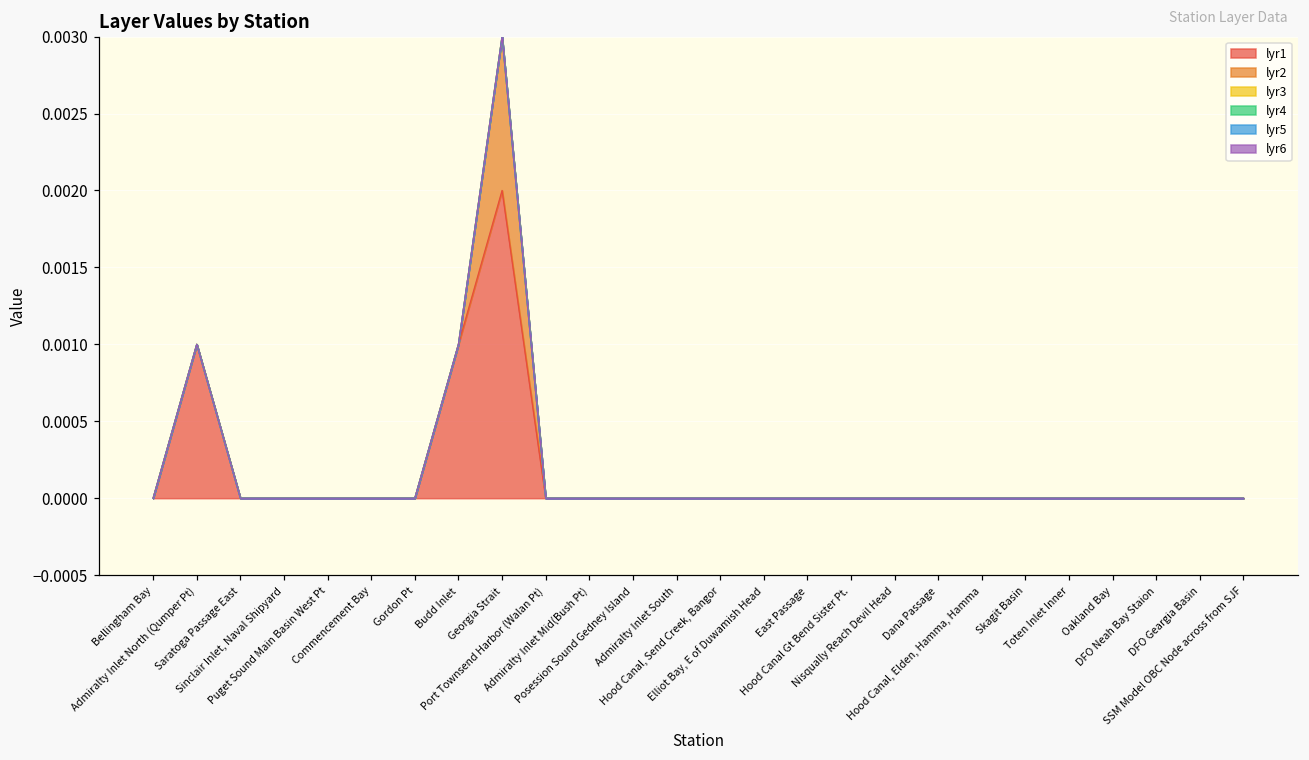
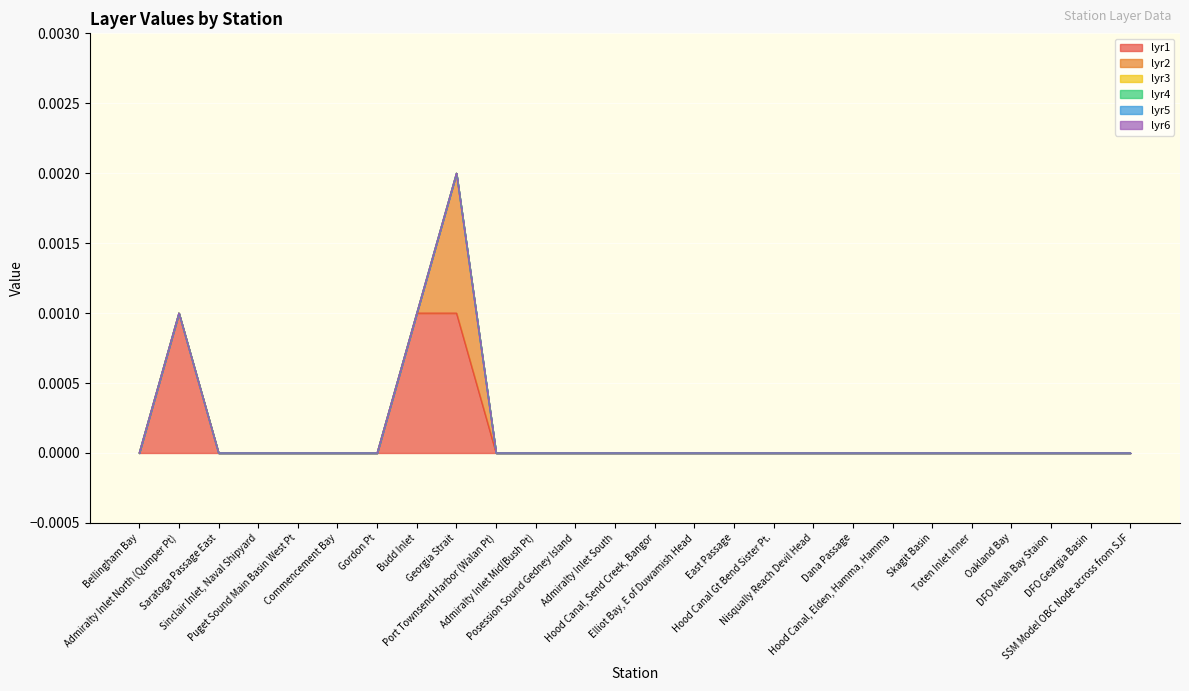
  {
    "lyr1": {
-     "Georgia Strait": 0.002
+     "Georgia Strait": 0.001
    }
  }
